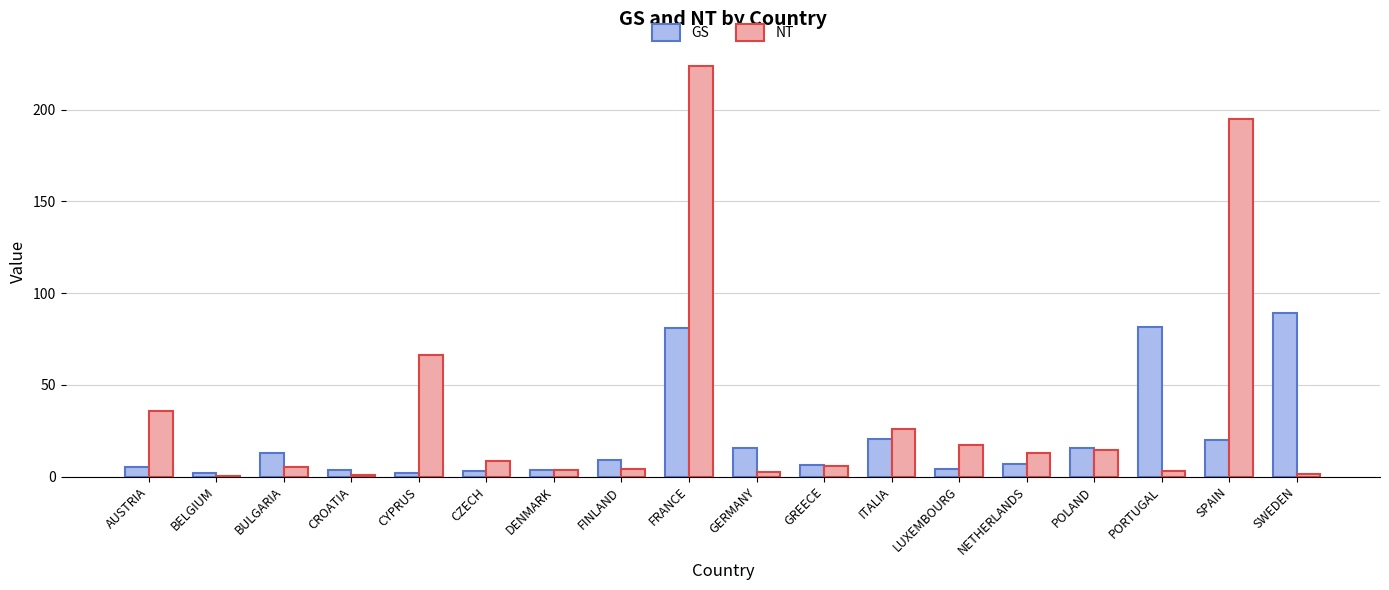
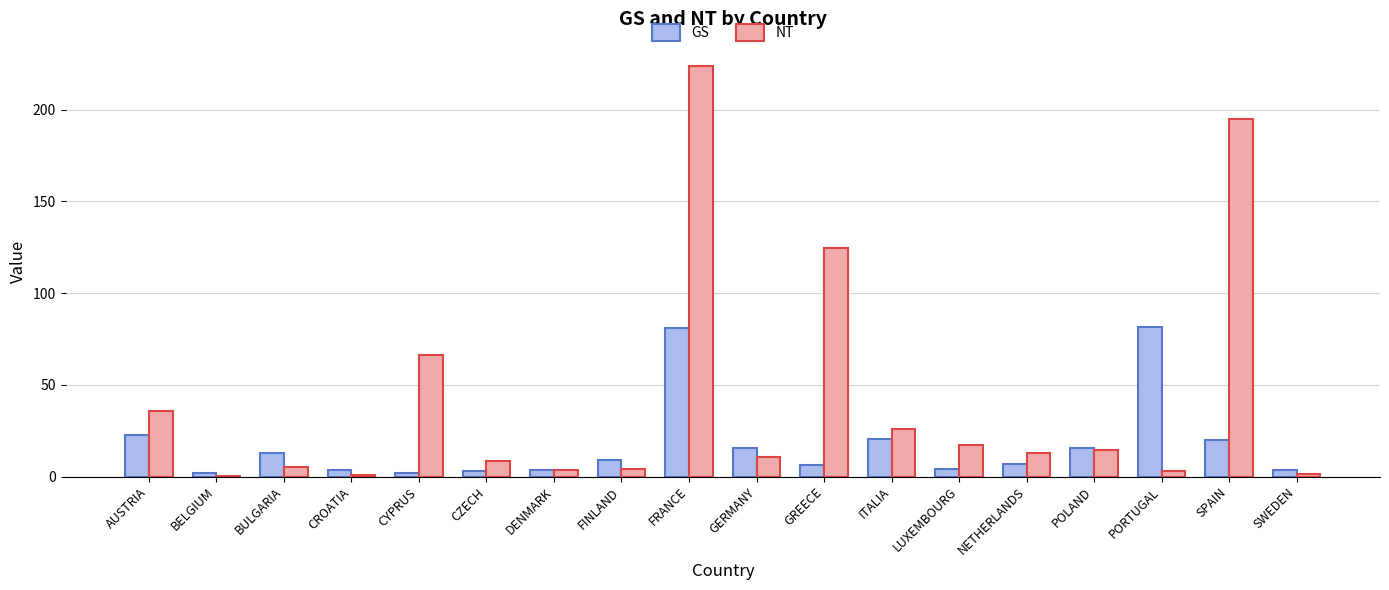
  {
    "GS": {
-     "AUSTRIA": 5,
+     "AUSTRIA": 23,
      "BELGIUM": 2,
      "BULGARIA": 13,
      "CROATIA": 4,
      "CYPRUS": 2,
      "CZECH": 3,
      "DENMARK": 4,
      "FINLAND": 9,
      "FRANCE": 81,
      "GERMANY": 15,
      "GREECE": 6,
      "ITALIA": 20,
      "LUXEMBOURG": 4,
      "NETHERLANDS": 7,
      "POLAND": 15,
      "PORTUGAL": 81,
      "SPAIN": 20,
-     "SWEDEN": 89
+     "SWEDEN": 4
    },
    "NT": {
      "AUSTRIA": 36,
      "BULGARIA": 5,
      "CYPRUS": 66,
      "CZECH": 8,
      "DENMARK": 4,
      "FINLAND": 4,
      "FRANCE": 224,
-     "GERMANY": 3,
-     "GREECE": 6,
+     "GERMANY": 10,
+     "GREECE": 124,
      "ITALIA": 26,
      "LUXEMBOURG": 17,
      "NETHERLANDS": 13,
      "POLAND": 15,
      "PORTUGAL": 3,
      "SPAIN": 195,
      "SWEDEN": 2
    }
  }
